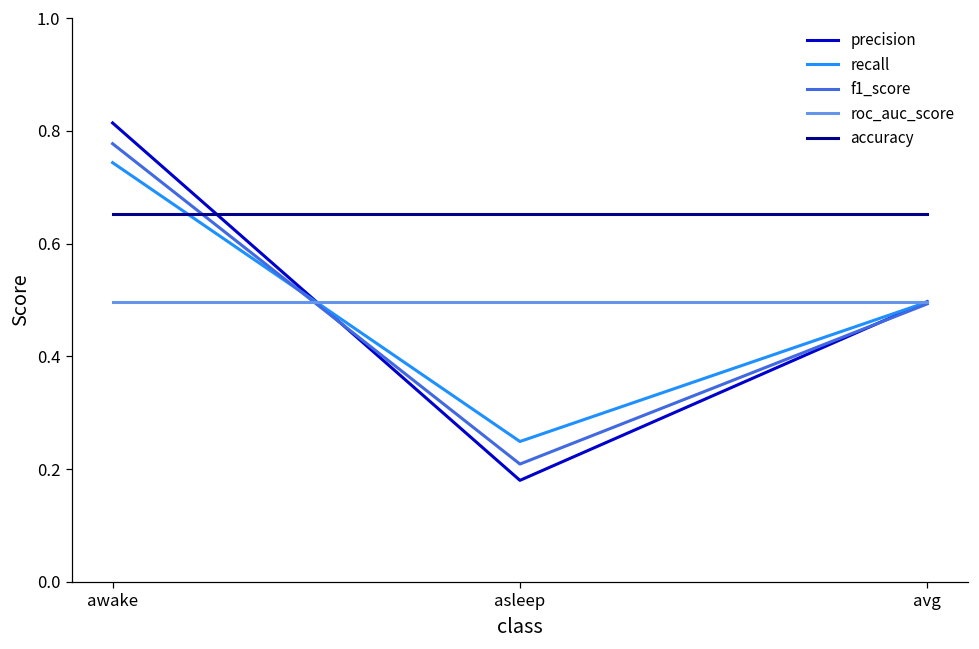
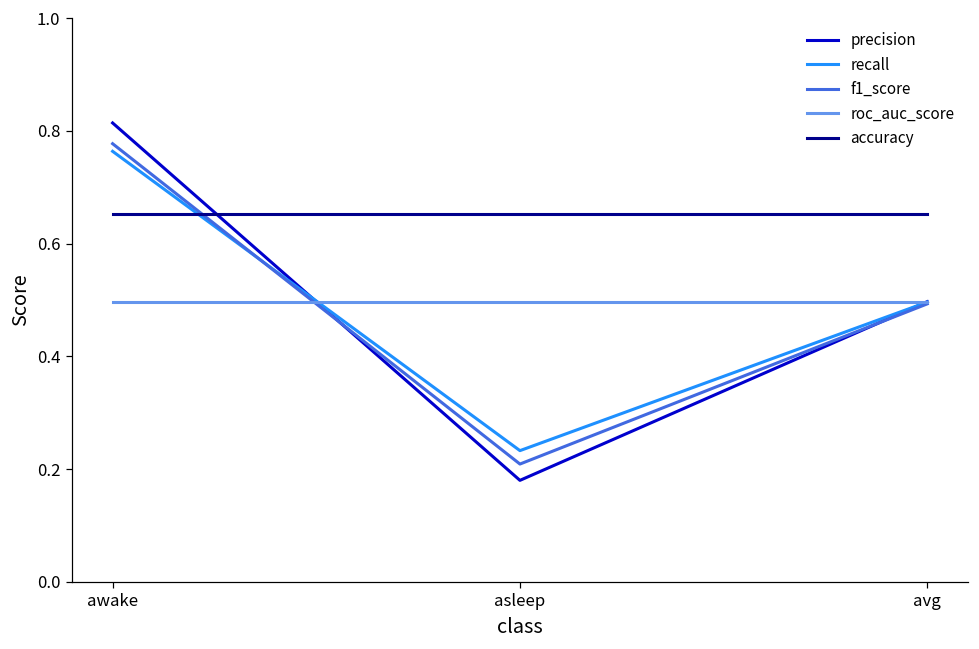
  {
    "precision": {
      "awake": 0.81,
      "asleep": 0.18
    },
    "recall": {
-     "awake": 0.74,
-     "asleep": 0.25
+     "awake": 0.76,
+     "asleep": 0.23
    },
    "accuracy": {
      "awake": 0.65,
      "asleep": 0.65,
      "avg": 0.65
    }
  }
